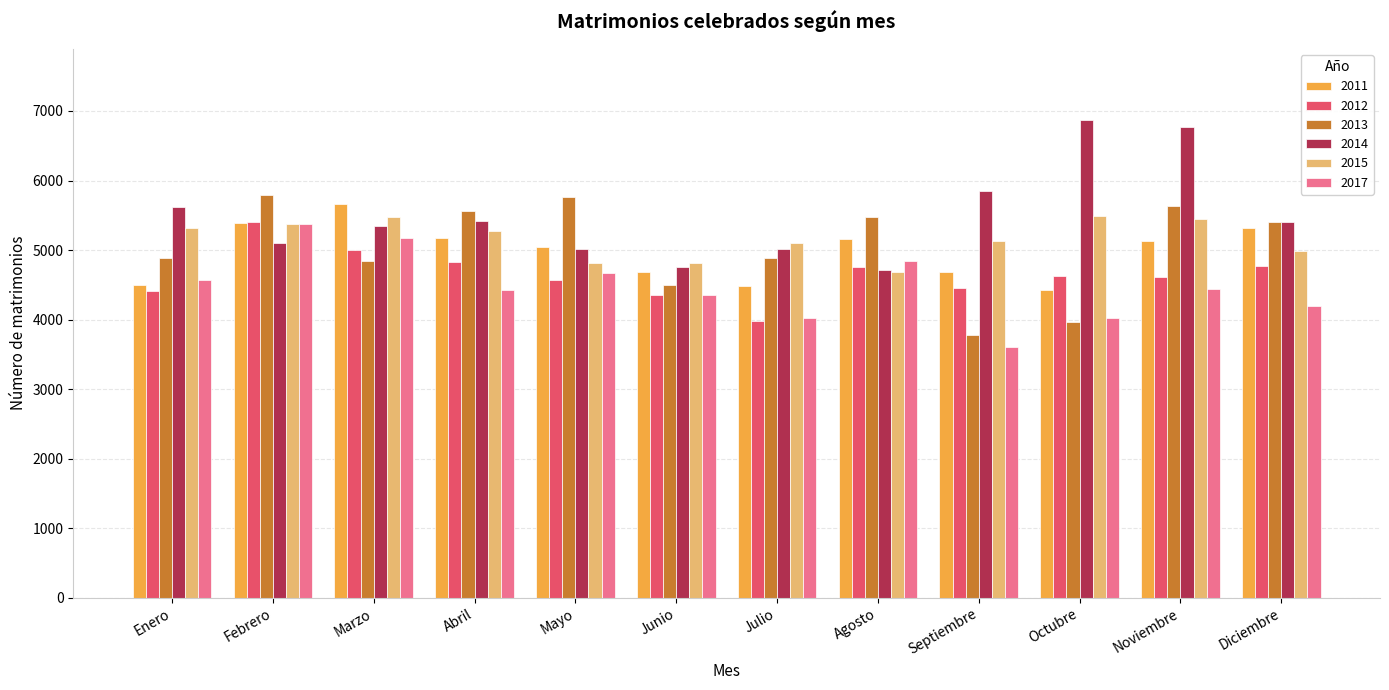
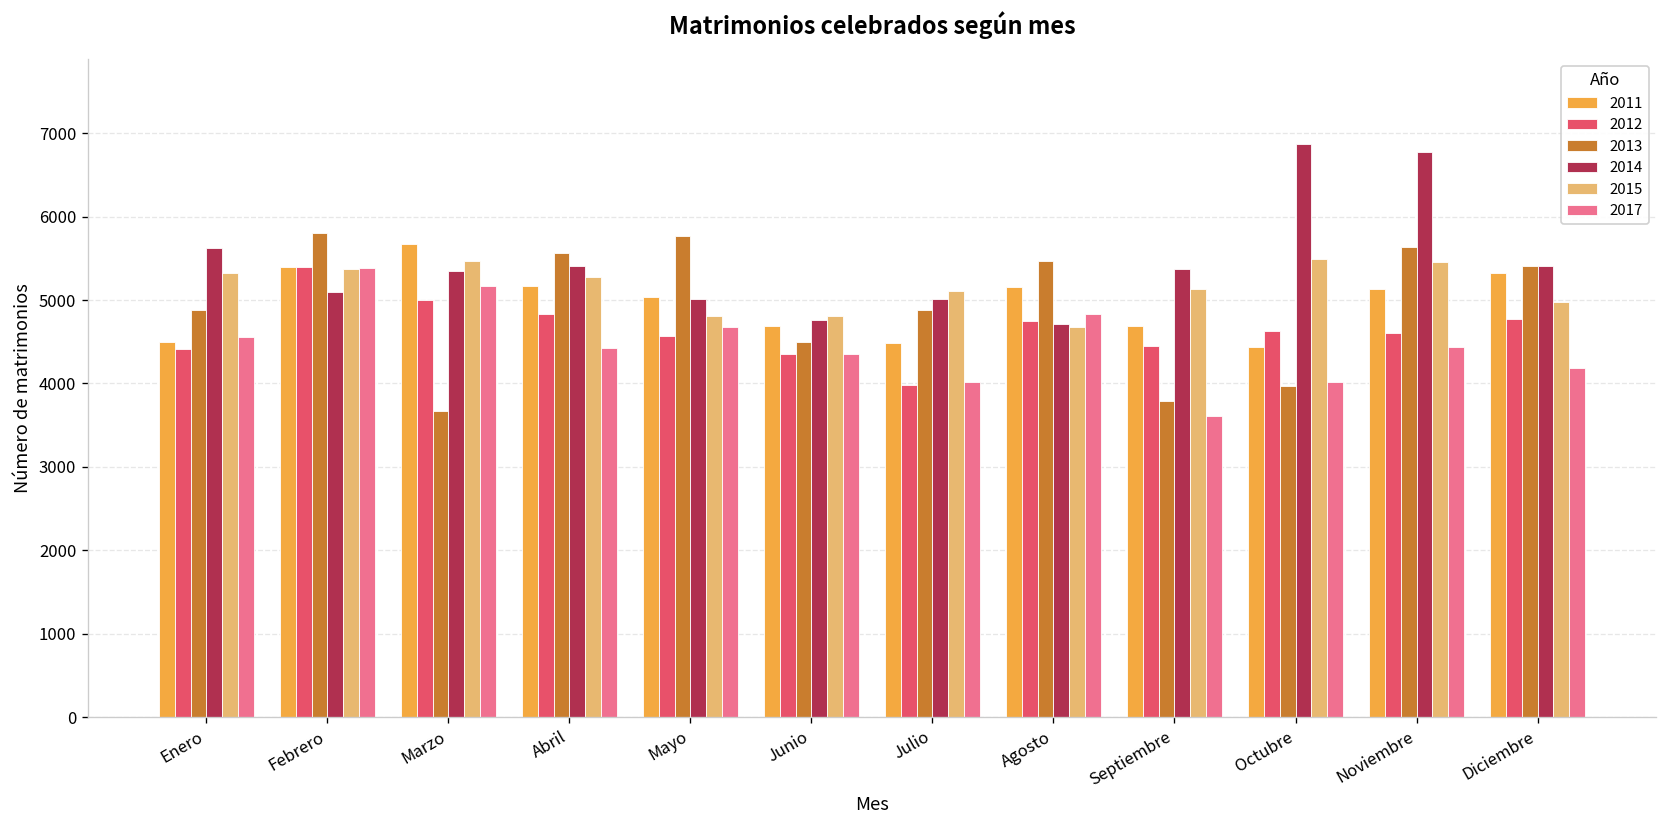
  {
    "2013": {
      "Enero": 4900,
      "Febrero": 5800,
-     "Marzo": 4800,
+     "Marzo": 3700,
      "Abril": 5600,
      "Mayo": 5800,
      "Junio": 4500,
      "Julio": 4900,
      "Agosto": 5500,
      "Septiembre": 3800,
      "Octubre": 4000,
      "Noviembre": 5600,
      "Diciembre": 5400
    },
    "2014": {
      "Enero": 5600,
      "Febrero": 5100,
      "Marzo": 5300,
      "Abril": 5400,
      "Mayo": 5000,
      "Junio": 4800,
      "Julio": 5000,
      "Agosto": 4700,
-     "Septiembre": 5900,
+     "Septiembre": 5400,
      "Octubre": 6900,
      "Noviembre": 6800,
      "Diciembre": 5400
    }
  }
